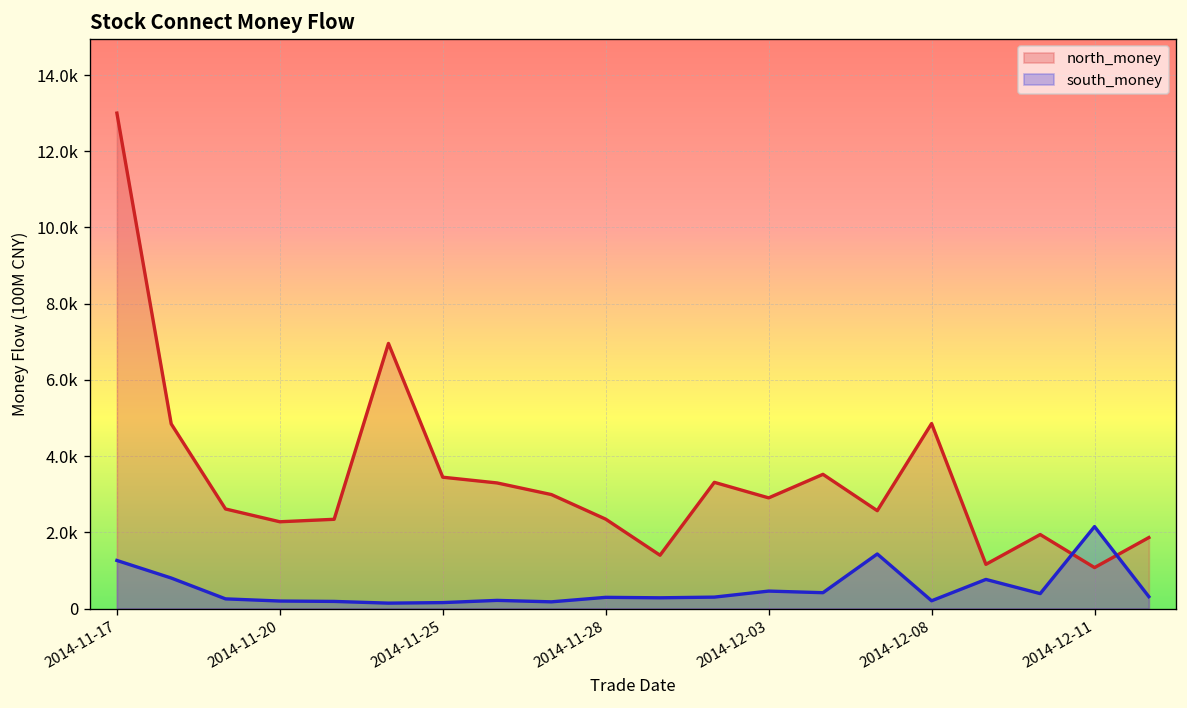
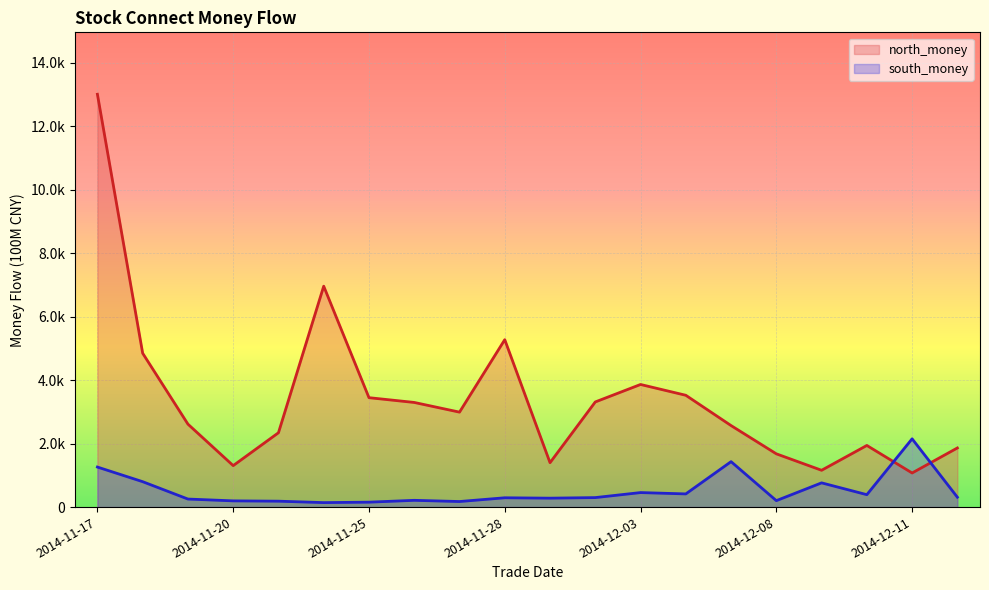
  {
    "north_money": {
      "2014-11-17": 13000,
-     "2014-11-20": 2300,
+     "2014-11-20": 1300,
      "2014-11-25": 3400,
-     "2014-11-28": 2300,
-     "2014-12-03": 2900,
-     "2014-12-08": 4900,
+     "2014-11-28": 5300,
+     "2014-12-03": 3900,
+     "2014-12-08": 1700,
      "2014-12-11": 1100
    },
    "south_money": {
      "2014-11-17": 1300,
      "2014-11-20": 200,
      "2014-11-25": 200,
      "2014-11-28": 300,
      "2014-12-03": 500,
      "2014-12-08": 200,
      "2014-12-11": 2100
    }
  }
